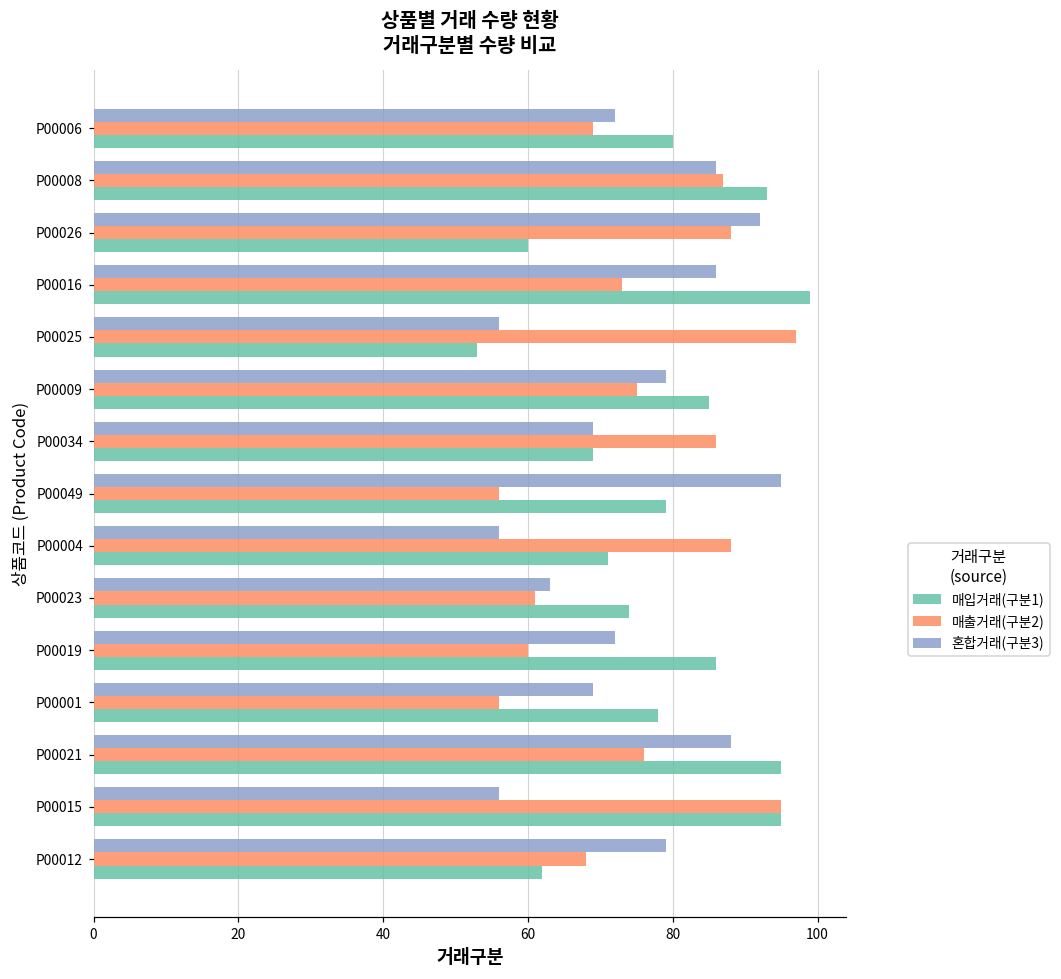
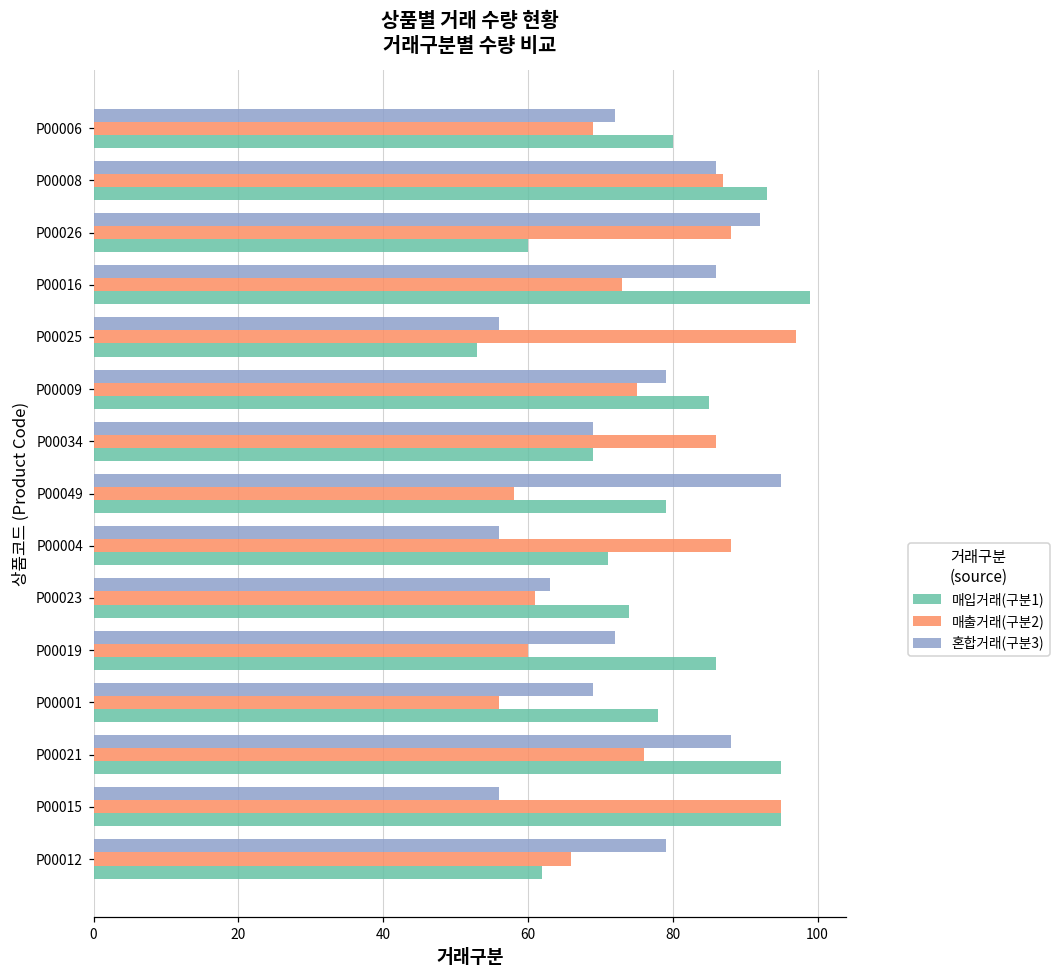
  {
    "매입거래(구분1)": {
      "P00006": 80,
      "P00008": 93,
      "P00026": 60,
      "P00016": 99,
      "P00025": 53,
      "P00009": 85,
      "P00034": 69,
      "P00049": 79,
      "P00004": 71,
      "P00023": 74,
      "P00019": 86,
      "P00001": 78,
      "P00021": 95,
      "P00015": 95,
      "P00012": 62
    },
    "매출거래(구분2)": {
      "P00006": 69,
      "P00008": 87,
      "P00026": 88,
      "P00016": 73,
      "P00025": 97,
      "P00009": 75,
      "P00034": 86,
-     "P00049": 56,
+     "P00049": 58,
      "P00004": 88,
      "P00023": 61,
      "P00019": 60,
      "P00001": 56,
      "P00021": 76,
      "P00015": 95,
-     "P00012": 68
+     "P00012": 66
    },
    "혼합거래(구분3)": {
      "P00006": 72,
      "P00008": 86,
      "P00026": 92,
      "P00016": 86,
      "P00025": 56,
      "P00009": 79,
      "P00034": 69,
      "P00049": 95,
      "P00004": 56,
      "P00023": 63,
      "P00019": 72,
      "P00001": 69,
      "P00021": 88,
      "P00015": 56,
      "P00012": 79
    }
  }
